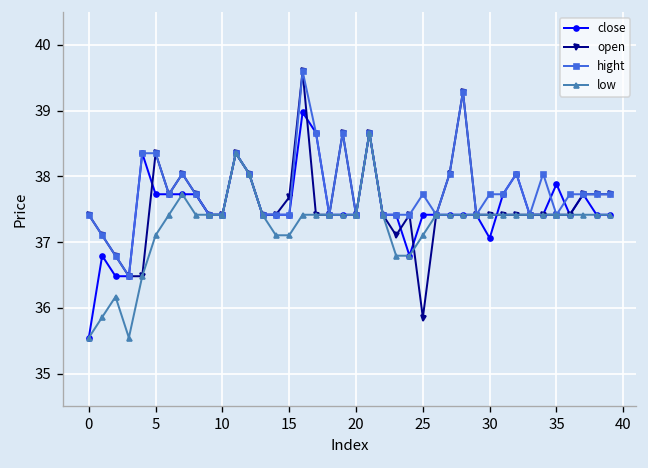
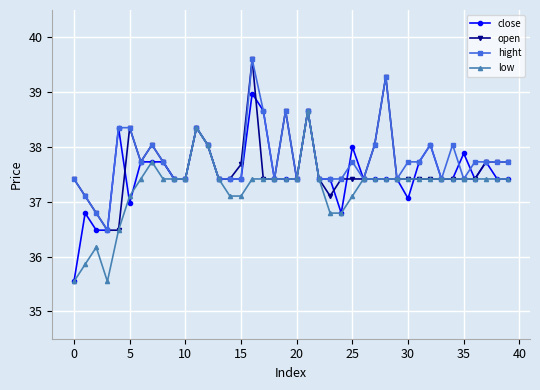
  {
    "close": {
-     "5": 37.7,
-     "25": 37.4,
+     "5": 37.0,
+     "25": 38.0,
      "30": 37.1,
      "35": 37.9
    },
    "open": {
      "15": 37.7,
-     "25": 35.9
+     "25": 37.4
    }
  }
